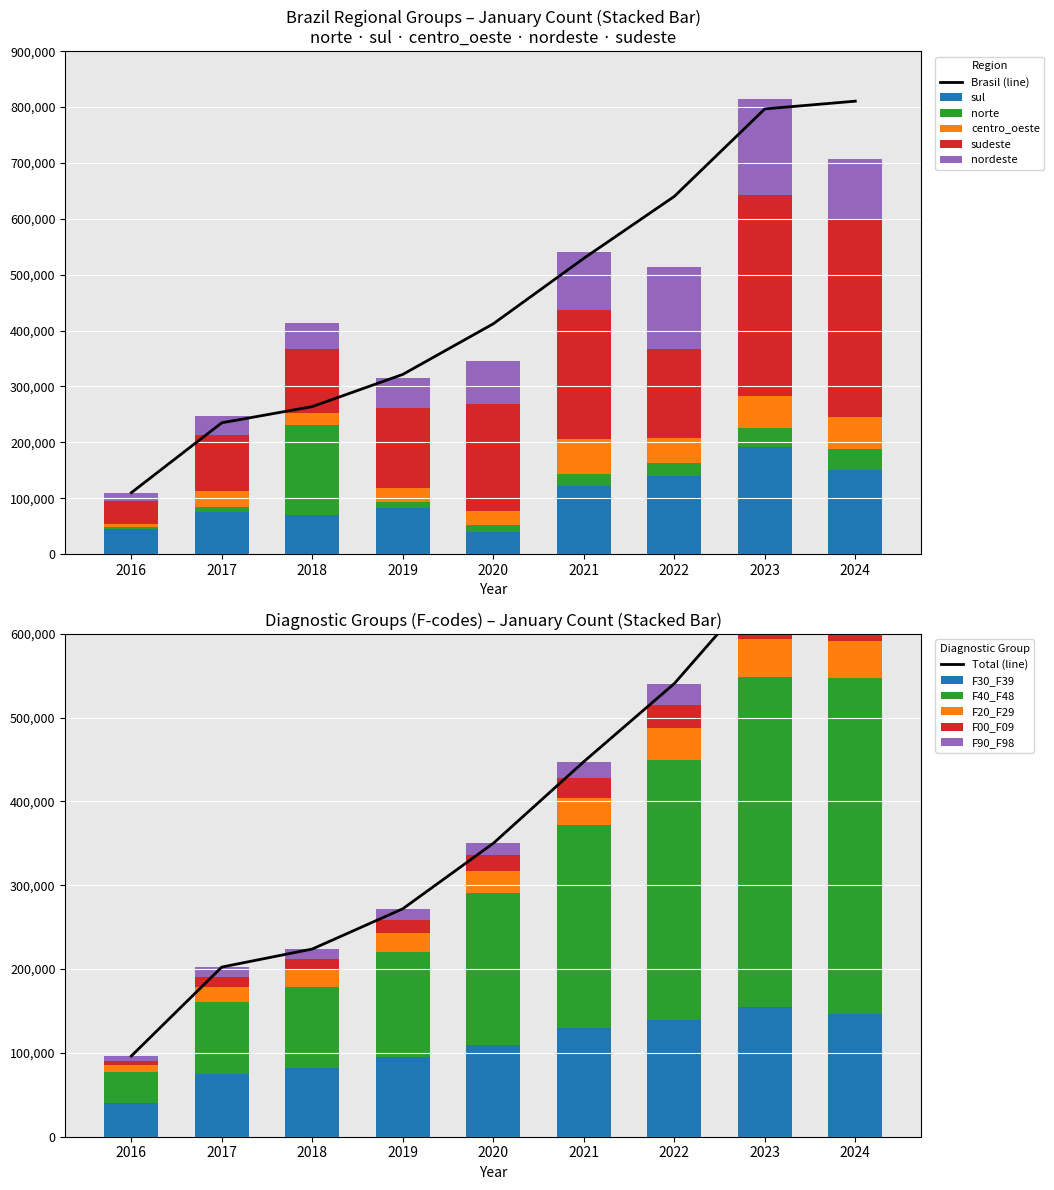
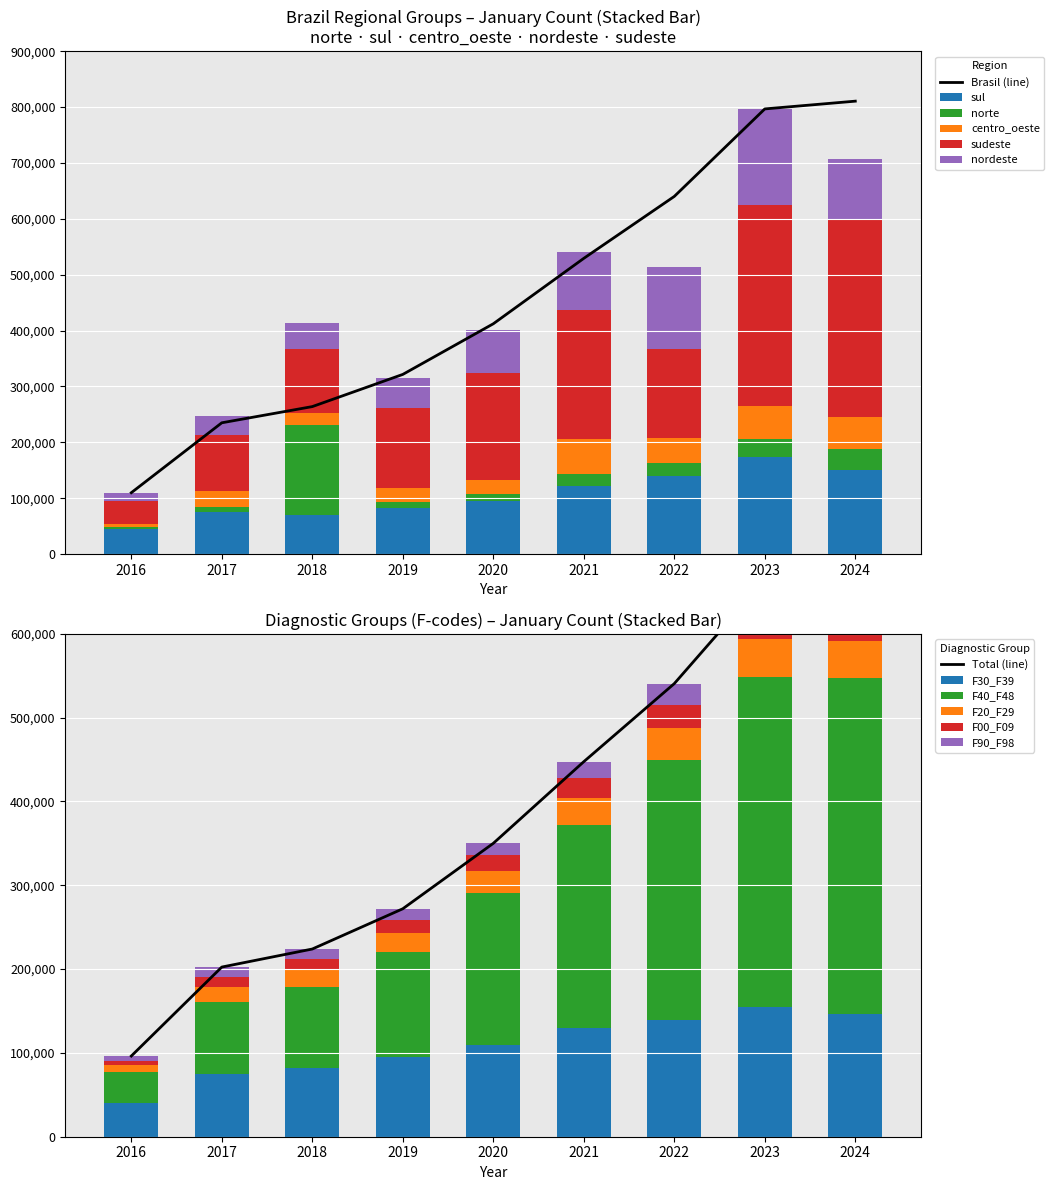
  {
    "Brazil Regional Groups – January Count (Stacked Bar) norte · sul · centro_oeste · nordeste · sudeste": {
      "sul": {
        "2016": "40,000",
        "2017": "80,000",
        "2018": "70,000",
        "2019": "80,000",
-       "2020": "40,000",
+       "2020": "100,000",
        "2021": "120,000",
        "2022": "140,000",
-       "2023": "190,000",
+       "2023": "170,000",
        "2024": "150,000"
      },
      "Brasil (line)": {
        "2016": "110,000",
        "2017": "230,000",
        "2018": "260,000",
        "2019": "320,000",
        "2020": "410,000",
        "2021": "530,000",
        "2022": "640,000",
        "2023": "800,000",
        "2024": "810,000"
      },
      "norte": {
        "2017": "10,000",
        "2018": "160,000",
        "2019": "10,000",
        "2020": "10,000",
        "2021": "20,000",
        "2022": "20,000",
        "2023": "30,000",
        "2024": "40,000"
      },
      "centro_oeste": {
        "2016": "10,000",
        "2017": "30,000",
        "2018": "20,000",
        "2019": "20,000",
        "2020": "30,000",
        "2021": "60,000",
        "2022": "40,000",
        "2023": "60,000",
        "2024": "60,000"
      },
      "sudeste": {
        "2016": "40,000",
        "2017": "100,000",
        "2018": "120,000",
        "2019": "140,000",
        "2020": "190,000",
        "2021": "230,000",
        "2022": "160,000",
        "2023": "360,000",
        "2024": "350,000"
      },
      "nordeste": {
        "2016": "10,000",
        "2017": "30,000",
        "2018": "50,000",
        "2019": "50,000",
        "2020": "80,000",
        "2021": "100,000",
        "2022": "150,000",
        "2023": "170,000",
        "2024": "110,000"
      }
    },
    "Diagnostic Groups (F-codes) – January Count (Stacked Bar)": {
      "F30_F39": {
        "2016": "40,000",
        "2017": "80,000",
        "2018": "80,000",
        "2019": "90,000",
        "2020": "110,000",
        "2021": "130,000",
        "2022": "140,000",
        "2023": "150,000",
        "2024": "150,000"
      },
      "F40_F48": {
        "2016": "40,000",
        "2017": "90,000",
        "2018": "100,000",
        "2019": "120,000",
        "2020": "180,000",
        "2021": "240,000",
        "2022": "310,000",
        "2023": "390,000",
        "2024": "400,000"
      },
      "F20_F29": {
        "2016": "10,000",
        "2017": "20,000",
        "2018": "20,000",
        "2019": "20,000",
        "2020": "30,000",
        "2021": "30,000",
        "2022": "40,000",
        "2023": "50,000",
        "2024": "40,000"
      },
      "F00_F09": {
        "2016": "10,000",
        "2017": "10,000",
        "2018": "10,000",
        "2019": "20,000",
        "2020": "20,000",
        "2021": "20,000",
        "2022": "30,000"
      }
    }
  }
